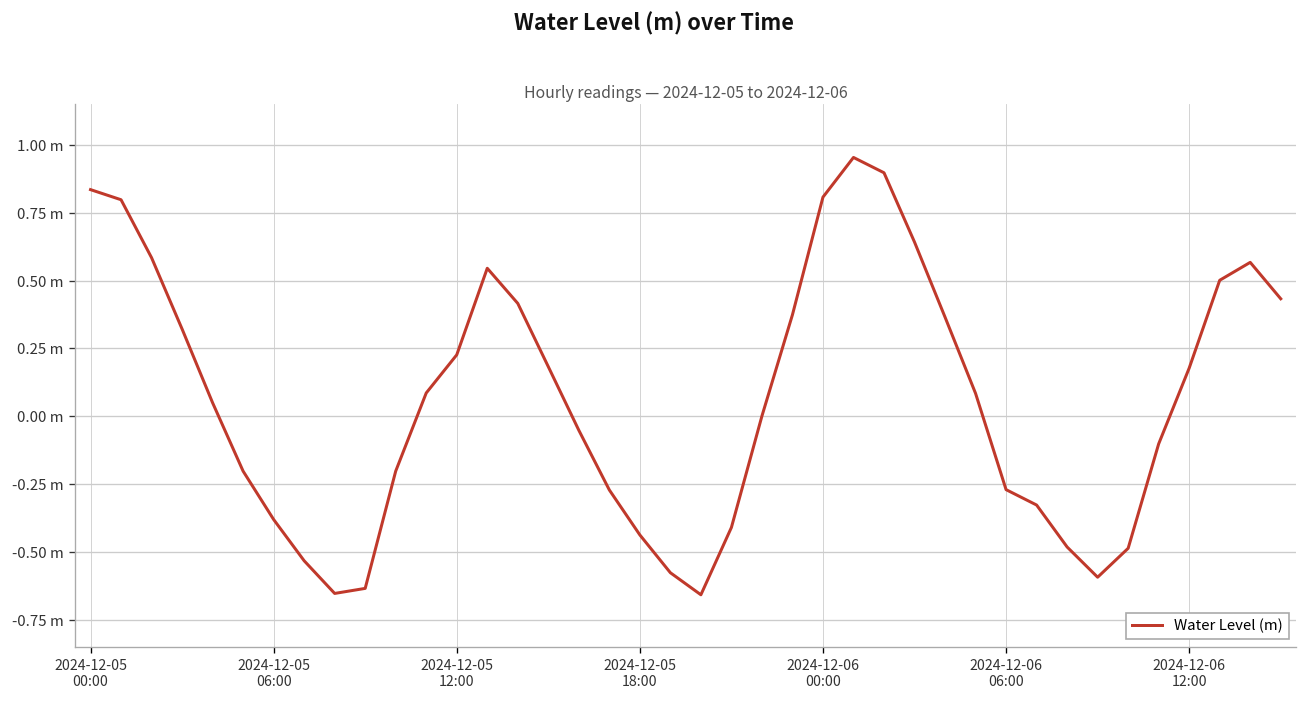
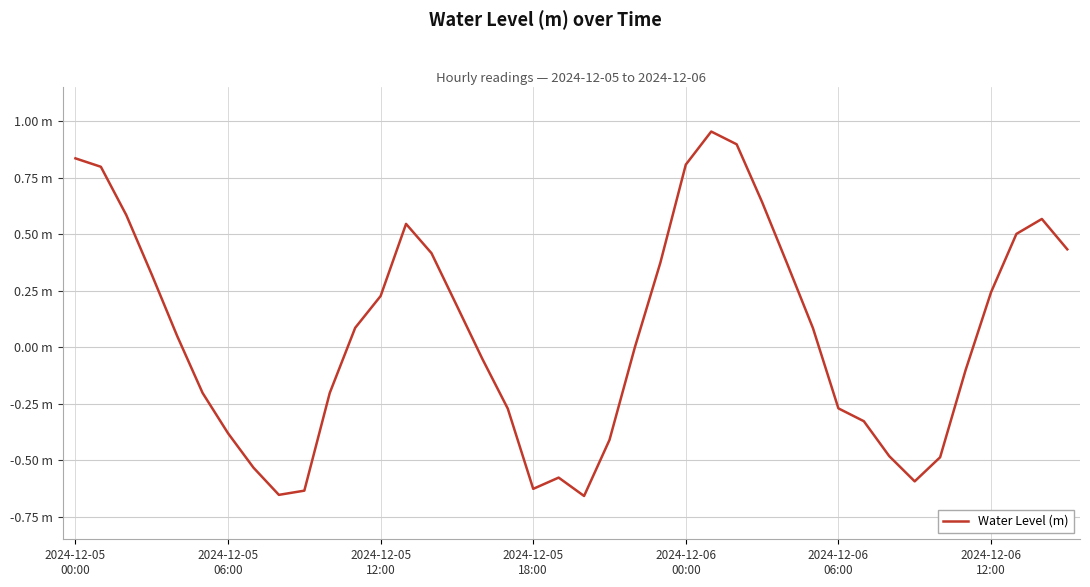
  {
    "2024-12-05 00:00": "0.84 m",
    "2024-12-05 06:00": "-0.38 m",
    "2024-12-05 12:00": "0.23 m",
-   "2024-12-05 18:00": "-0.44 m",
+   "2024-12-05 18:00": "-0.63 m",
    "2024-12-06 00:00": "0.81 m",
    "2024-12-06 06:00": "-0.27 m",
-   "2024-12-06 12:00": "0.18 m"
+   "2024-12-06 12:00": "0.24 m"
  }
